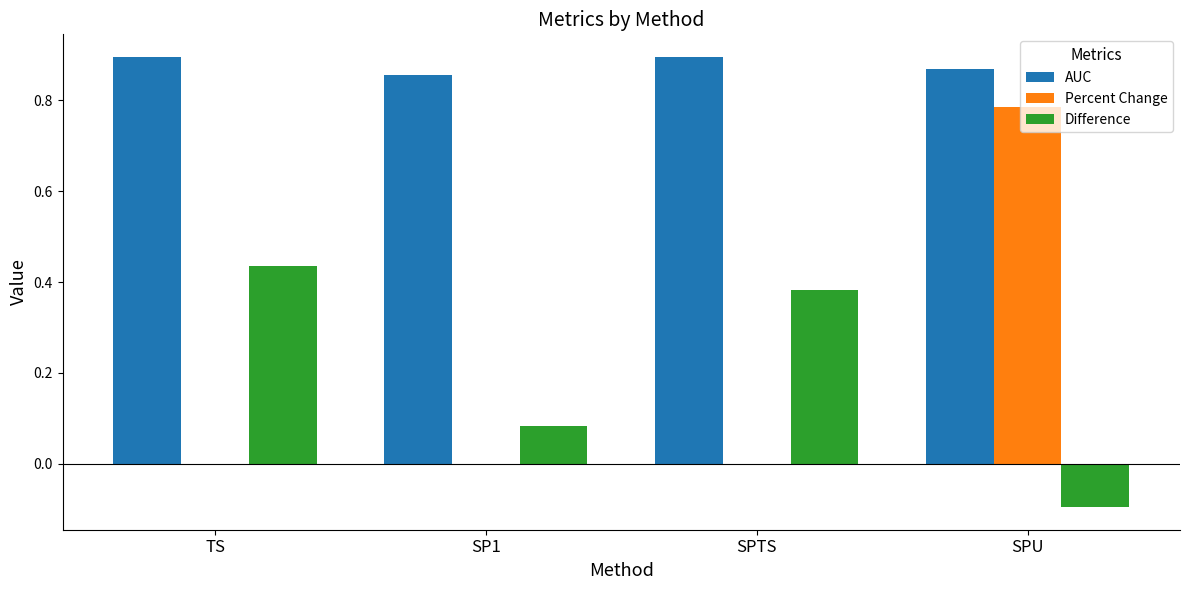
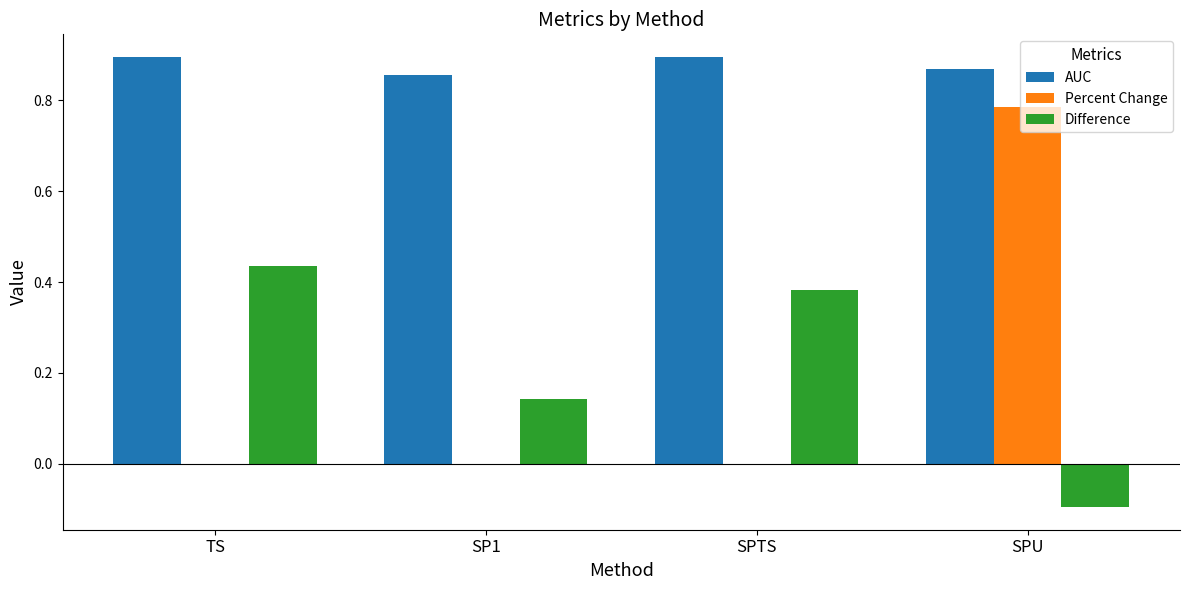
  {
    "AUC": {
      "TS": 0.89,
      "SP1": 0.86,
      "SPTS": 0.89,
      "SPU": 0.87
    },
    "Percent Change": {
      "TS": 0.00,
      "SP1": 0.00,
      "SPTS": 0.00
    },
    "Difference": {
      "TS": 0.43,
-     "SP1": 0.08,
+     "SP1": 0.14,
      "SPTS": 0.38,
      "SPU": -0.10
    }
  }
